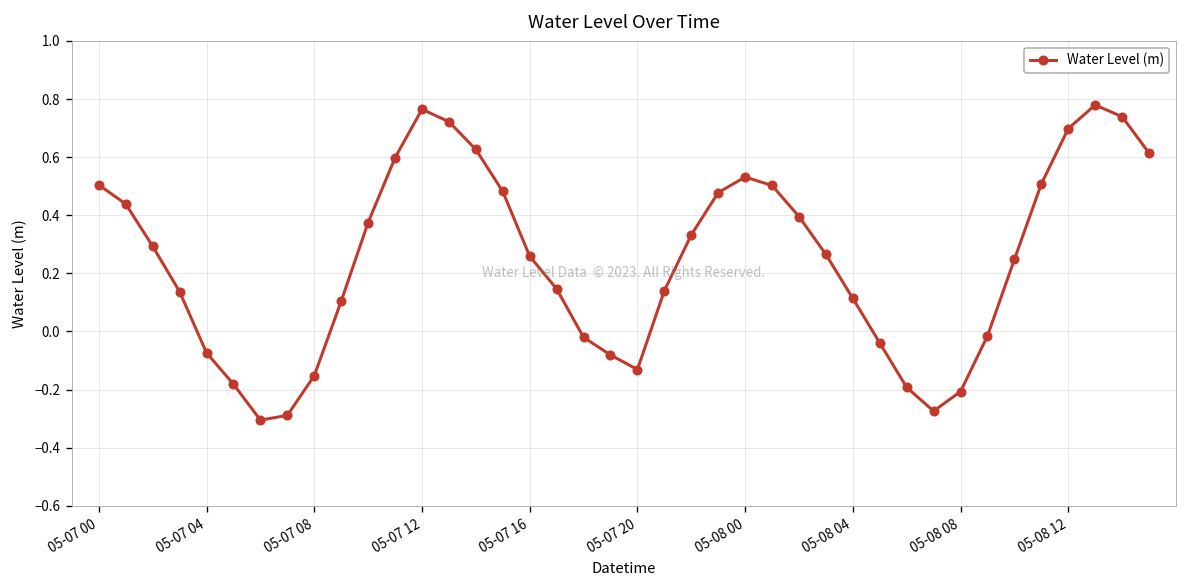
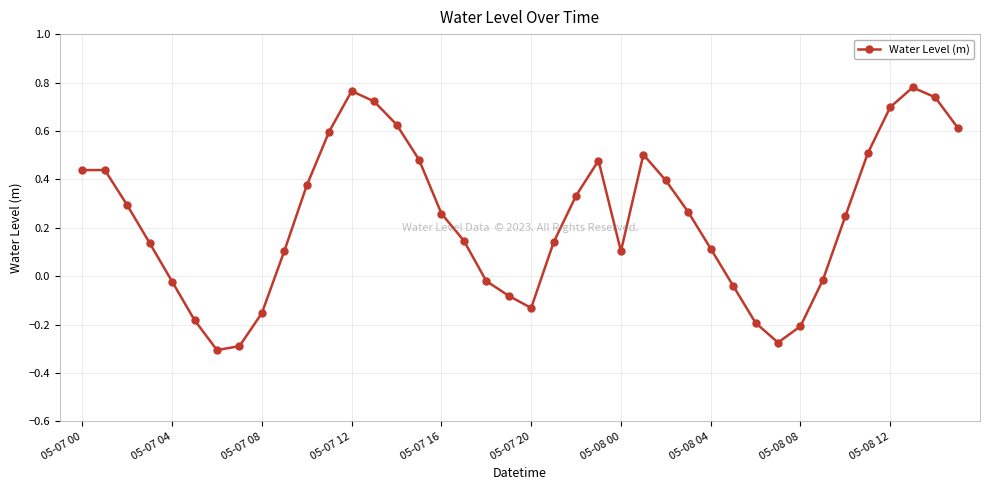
  {
-   "05-07 00": 0.50,
-   "05-07 04": -0.07,
+   "05-07 00": 0.44,
+   "05-07 04": -0.02,
    "05-07 08": -0.15,
    "05-07 12": 0.76,
    "05-07 16": 0.26,
    "05-07 20": -0.13,
-   "05-08 00": 0.53,
+   "05-08 00": 0.10,
    "05-08 04": 0.11,
    "05-08 08": -0.21,
    "05-08 12": 0.70
  }
